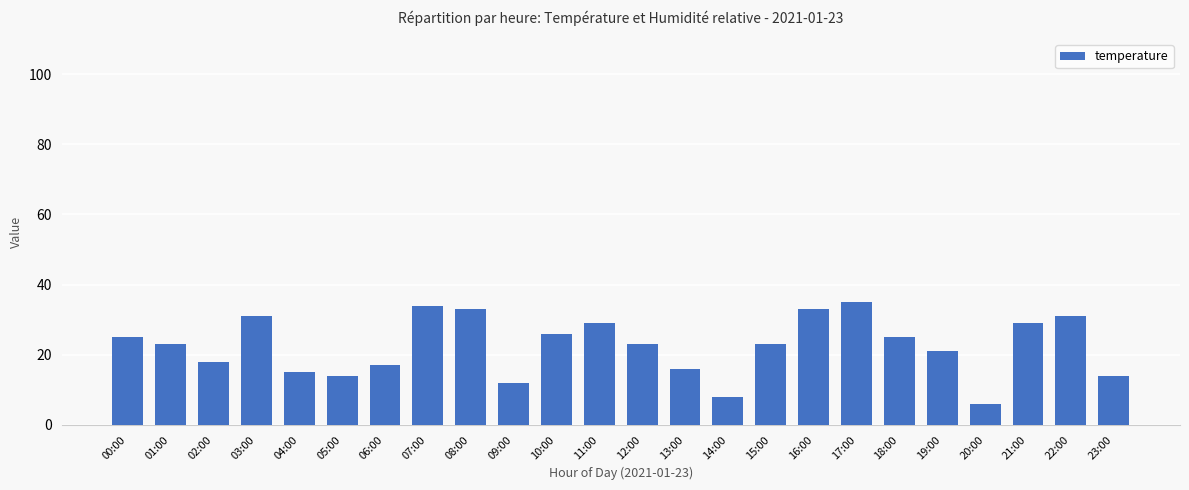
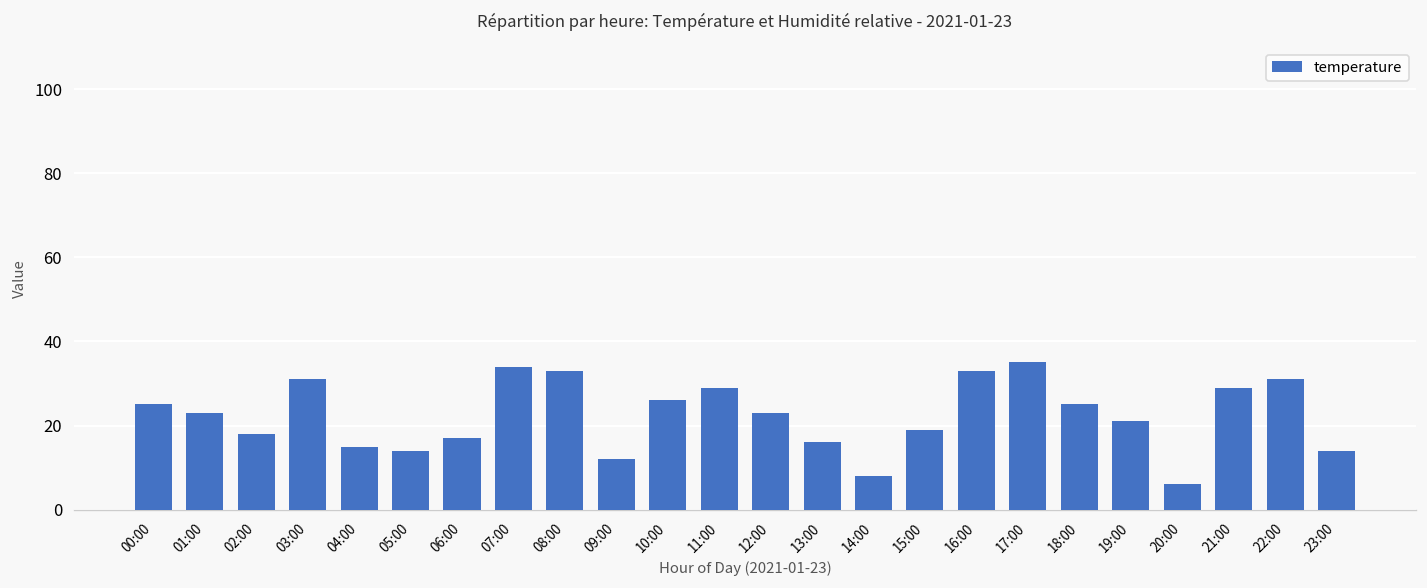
  {
    "00:00": 25,
    "01:00": 23,
    "02:00": 18,
    "03:00": 31,
    "04:00": 15,
    "05:00": 14,
    "06:00": 17,
    "07:00": 34,
    "08:00": 33,
    "09:00": 12,
    "10:00": 26,
    "11:00": 29,
    "12:00": 23,
    "13:00": 16,
    "14:00": 8,
-   "15:00": 23,
+   "15:00": 19,
    "16:00": 33,
    "17:00": 35,
    "18:00": 25,
    "19:00": 21,
    "20:00": 6,
    "21:00": 29,
    "22:00": 31,
    "23:00": 14
  }
